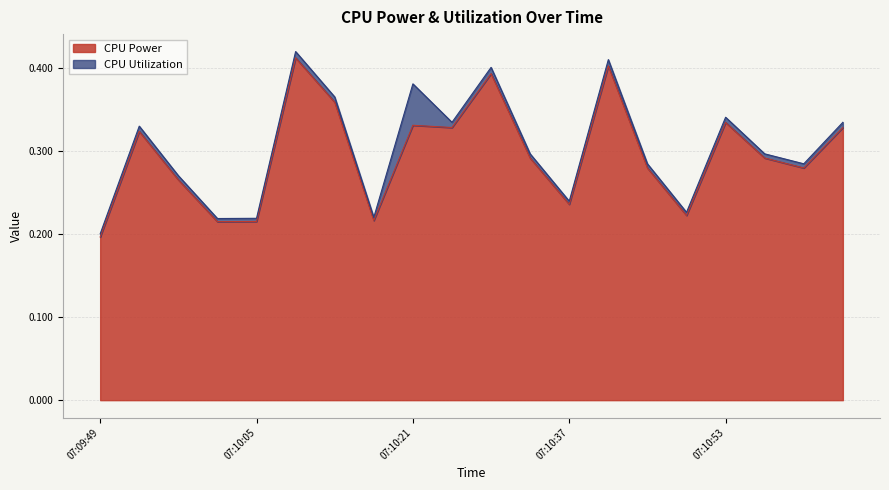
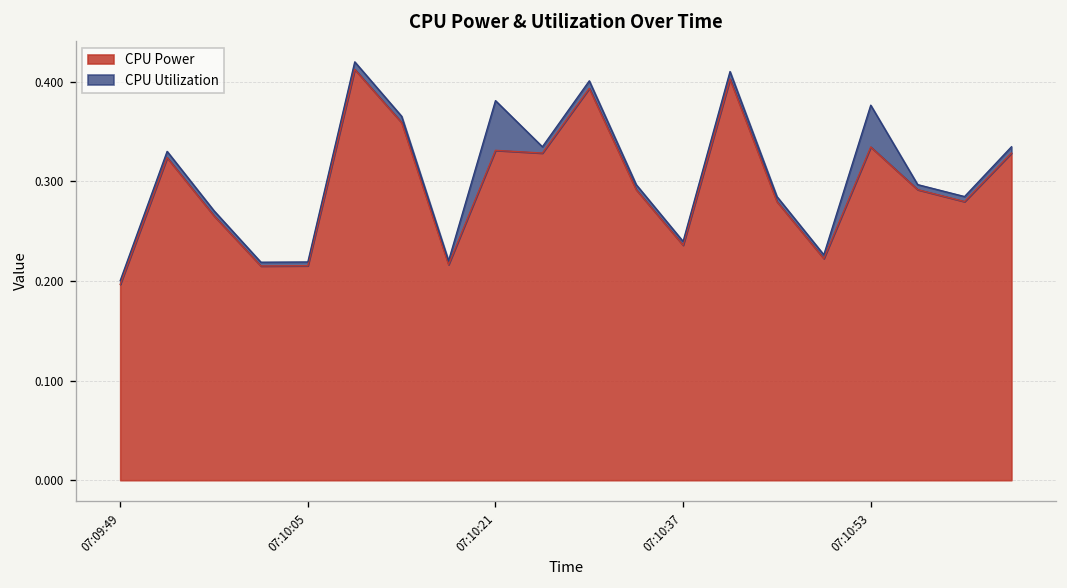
  {
    "CPU Power": {
      "07:09:49": 0.20,
      "07:10:05": 0.22,
      "07:10:21": 0.33,
      "07:10:37": 0.24,
      "07:10:53": 0.33
    },
    "CPU Utilization": {
      "07:09:49": 0.00,
      "07:10:05": 0.00,
      "07:10:21": 0.05,
      "07:10:37": 0.00,
-     "07:10:53": 0.01
+     "07:10:53": 0.04
    }
  }
